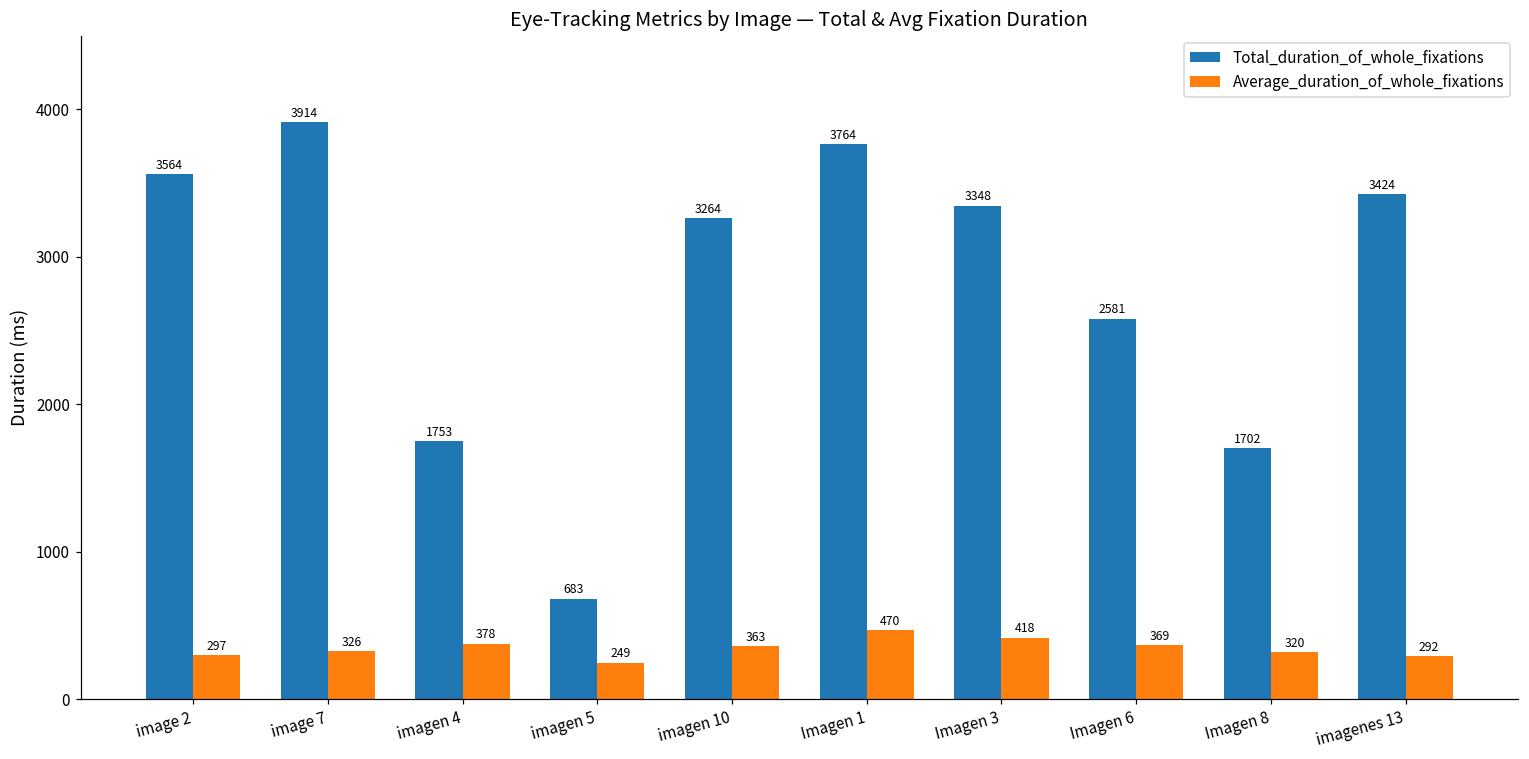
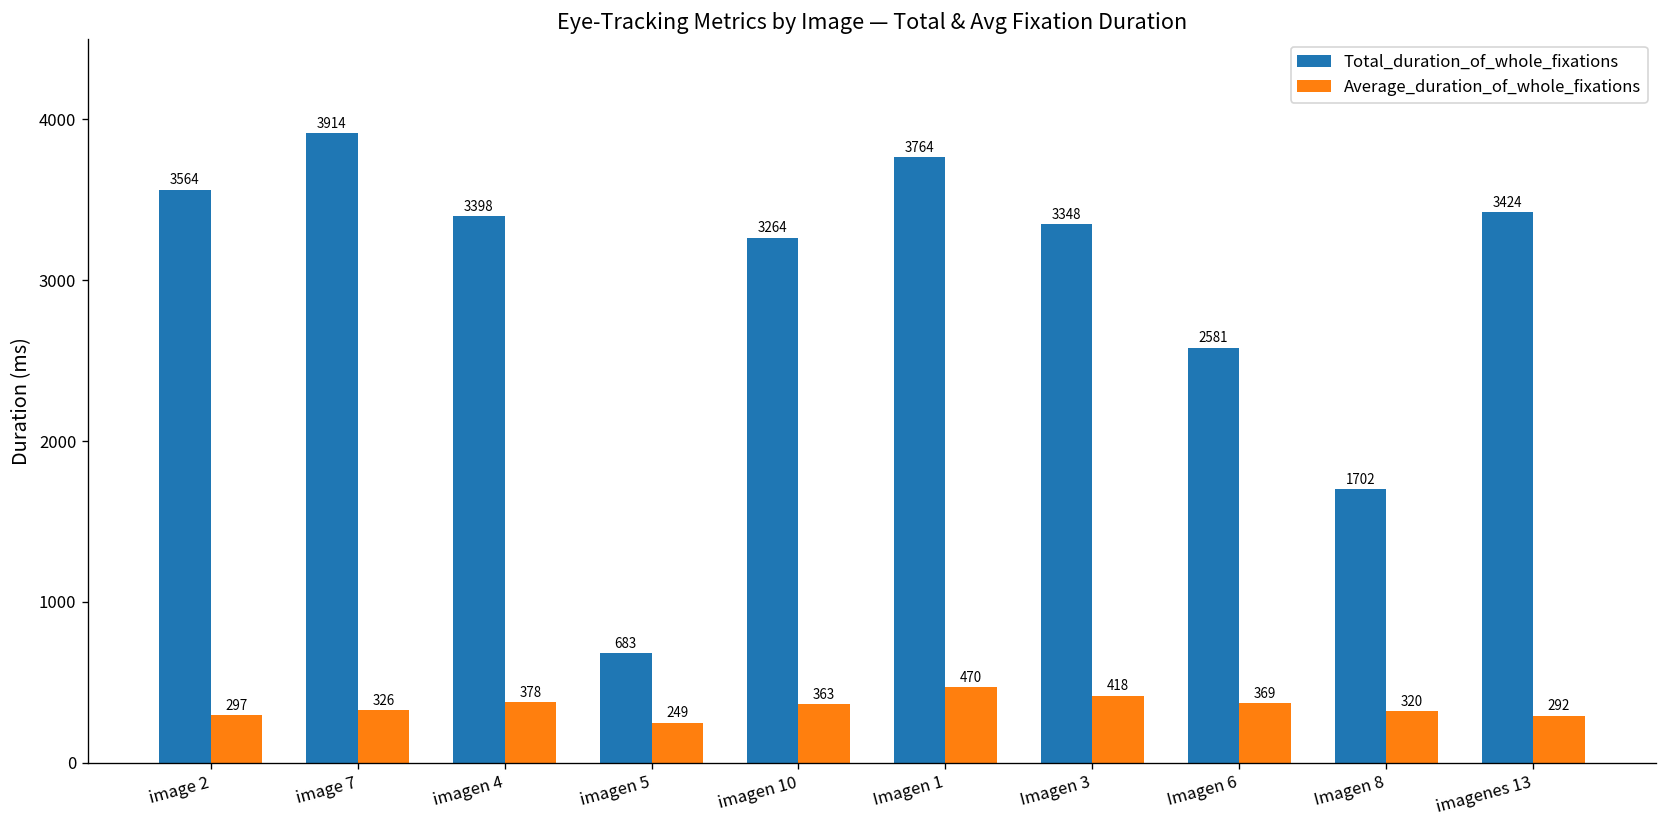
  {
    "Total_duration_of_whole_fixations": {
      "image 2": 3564,
      "image 7": 3914,
-     "imagen 4": 1753,
+     "imagen 4": 3398,
      "imagen 5": 683,
      "imagen 10": 3264,
      "Imagen 1": 3764,
      "Imagen 3": 3348,
      "Imagen 6": 2581,
      "Imagen 8": 1702,
      "imagenes 13": 3424
    },
    "Average_duration_of_whole_fixations": {
      "image 2": 297,
      "image 7": 326,
      "imagen 4": 378,
      "imagen 5": 249,
      "imagen 10": 363,
      "Imagen 1": 470,
      "Imagen 3": 418,
      "Imagen 6": 369,
      "Imagen 8": 320,
      "imagenes 13": 292
    }
  }
